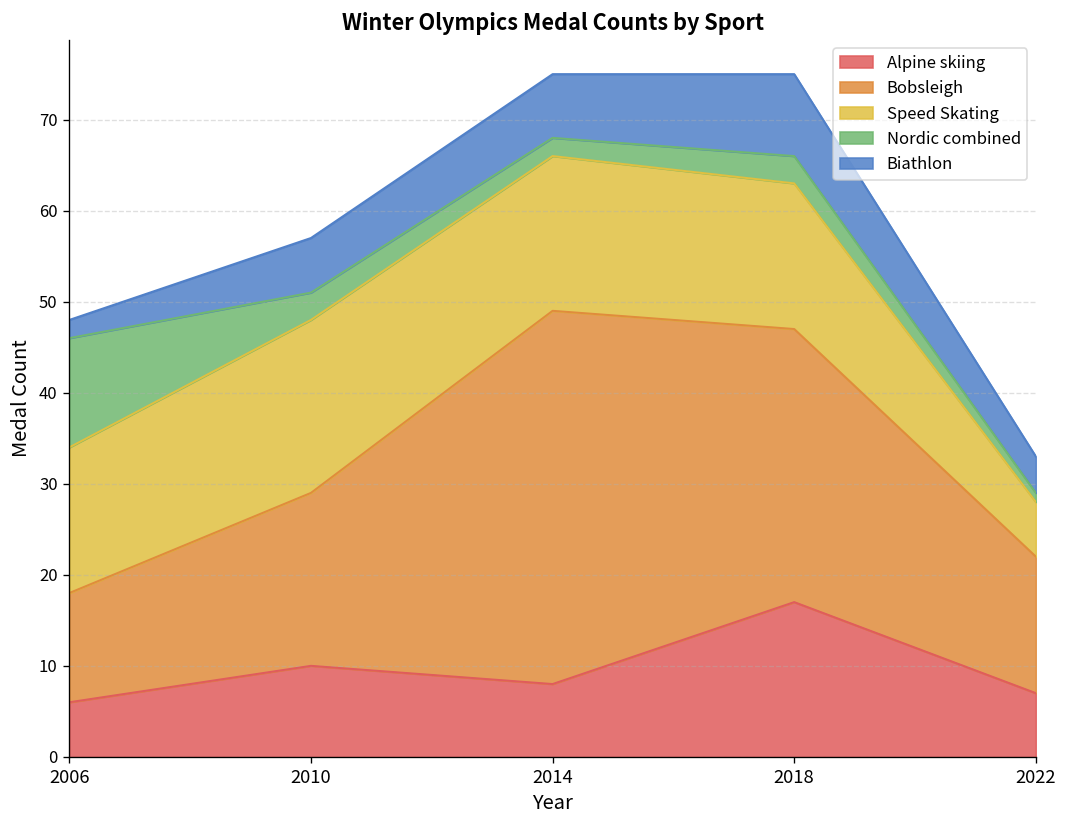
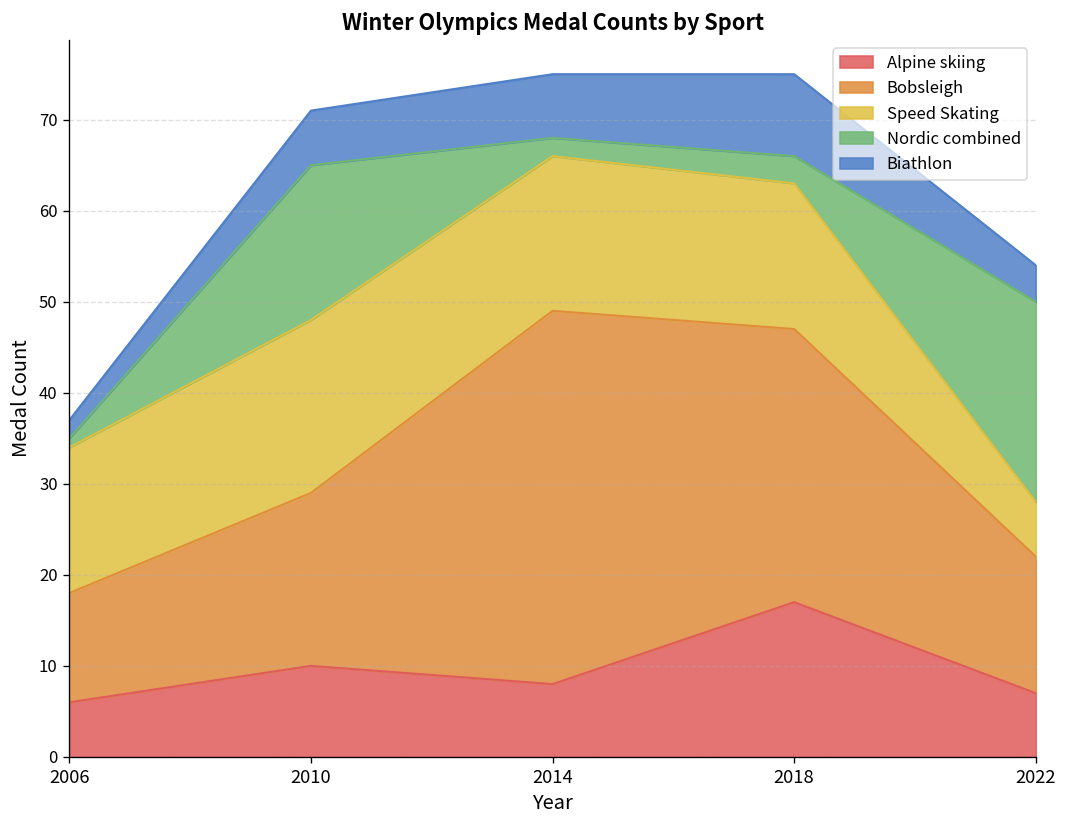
  {
    "Nordic combined": {
-     "2006": 12,
-     "2010": 3,
+     "2006": 1,
+     "2010": 17,
      "2014": 2,
      "2018": 3,
-     "2022": 1
+     "2022": 22
    },
    "Biathlon": {
      "2006": 2,
      "2010": 6,
      "2014": 7,
      "2018": 9,
      "2022": 4
    }
  }
